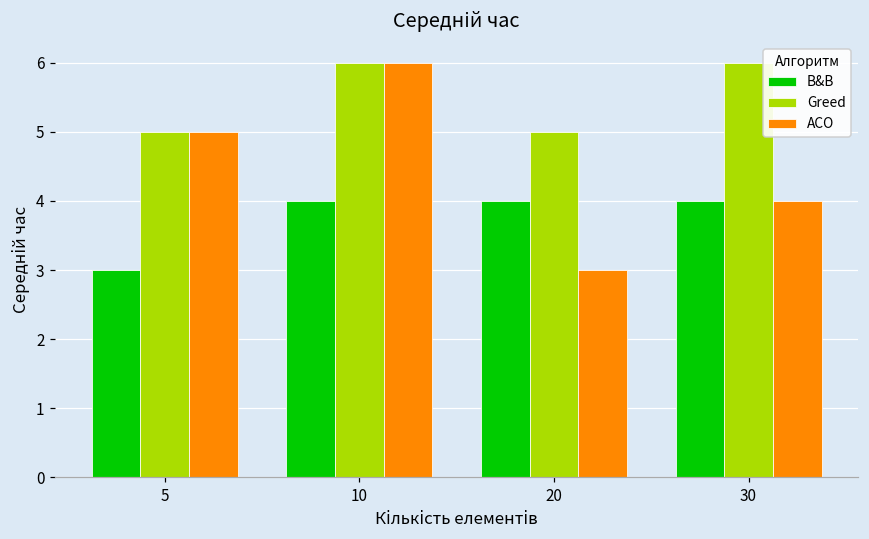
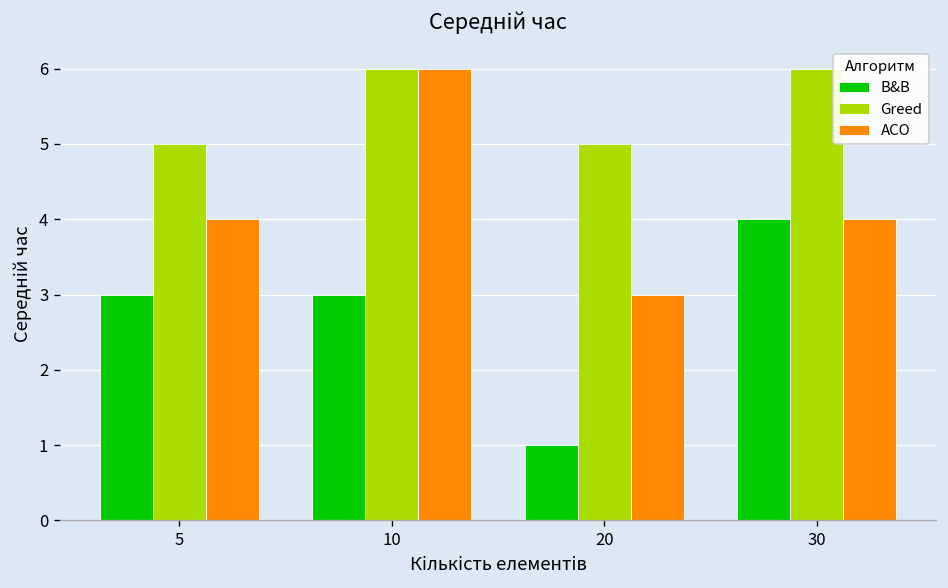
  {
    "B&B": {
      "5": 3,
-     "10": 4,
-     "20": 4,
+     "10": 3,
+     "20": 1,
      "30": 4
    },
    "Greed": {
      "5": 5,
      "10": 6,
      "20": 5,
      "30": 6
    },
    "ACO": {
-     "5": 5,
+     "5": 4,
      "10": 6,
      "20": 3,
      "30": 4
    }
  }
